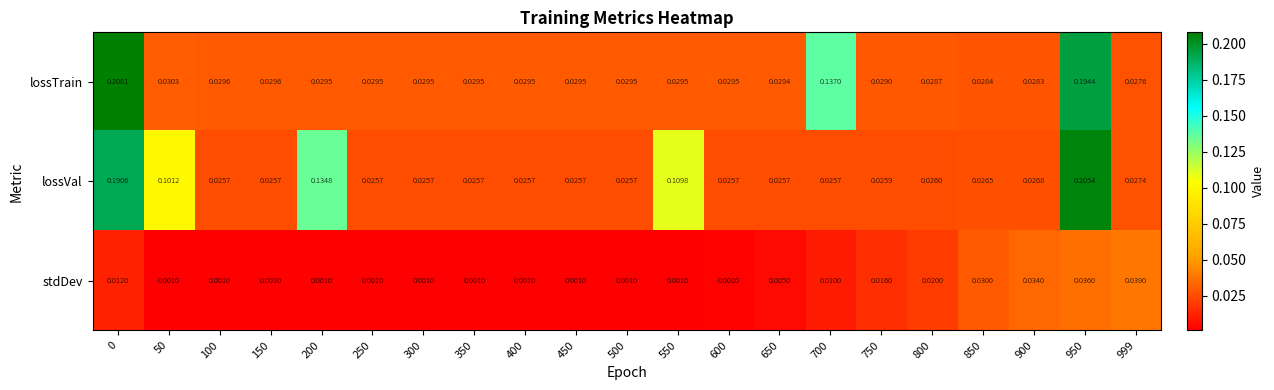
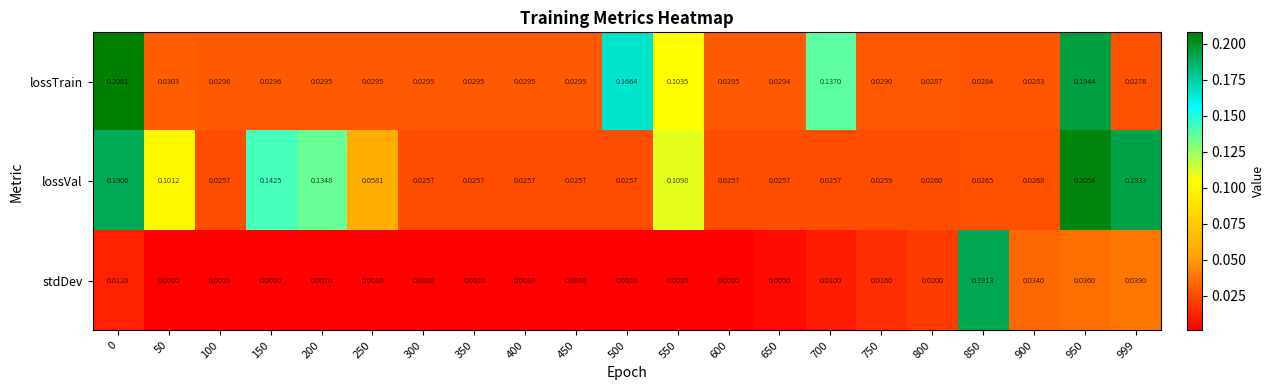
  {
    "lossTrain": {
      "0": 0.2081,
      "50": 0.0303,
      "100": 0.0296,
      "150": 0.0296,
      "200": 0.0295,
      "250": 0.0295,
      "300": 0.0295,
      "350": 0.0295,
      "400": 0.0295,
      "450": 0.0295,
-     "500": 0.0295,
-     "550": 0.0295,
+     "500": 0.1664,
+     "550": 0.1035,
      "600": 0.0295,
      "650": 0.0294,
      "700": 0.1370,
      "750": 0.0290,
      "800": 0.0287,
      "850": 0.0284,
      "900": 0.0283,
      "950": 0.1944,
      "999": 0.0276
    },
    "lossVal": {
      "0": 0.1906,
      "50": 0.1012,
      "100": 0.0257,
-     "150": 0.0257,
+     "150": 0.1425,
      "200": 0.1348,
-     "250": 0.0257,
+     "250": 0.0581,
      "300": 0.0257,
      "350": 0.0257,
      "400": 0.0257,
      "450": 0.0257,
      "500": 0.0257,
      "550": 0.1098,
      "600": 0.0257,
      "650": 0.0257,
      "700": 0.0257,
      "750": 0.0259,
      "800": 0.0260,
      "850": 0.0265,
      "900": 0.0268,
      "950": 0.2054,
-     "999": 0.0274
+     "999": 0.1933
    },
    "stdDev": {
      "0": 0.0120,
      "50": 0.0010,
      "100": 0.0010,
      "150": 0.0010,
      "200": 0.0010,
      "250": 0.0010,
      "300": 0.0010,
      "350": 0.0010,
      "400": 0.0010,
      "450": 0.0010,
      "500": 0.0010,
      "550": 0.0010,
      "600": 0.0020,
      "650": 0.0050,
      "700": 0.0100,
      "750": 0.0160,
      "800": 0.0200,
-     "850": 0.0300,
+     "850": 0.1913,
      "900": 0.0340,
      "950": 0.0360,
      "999": 0.0390
    }
  }
